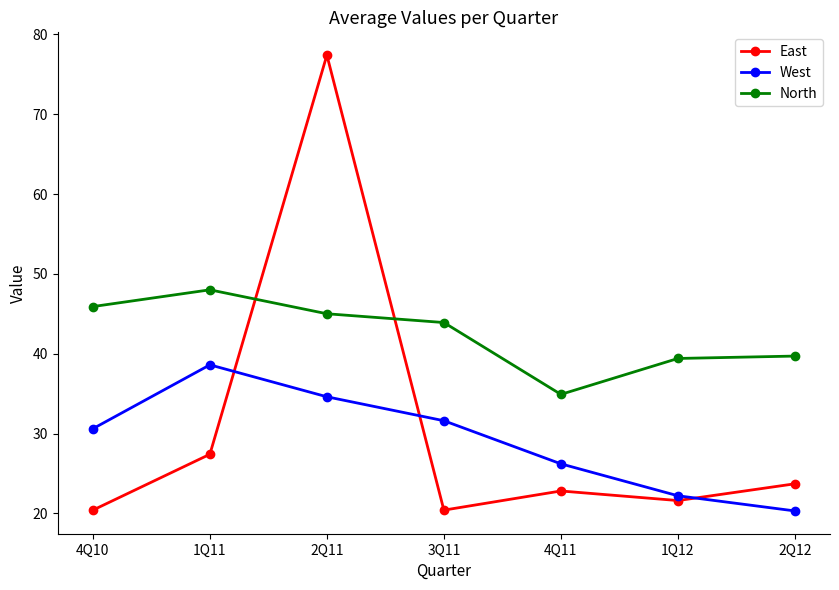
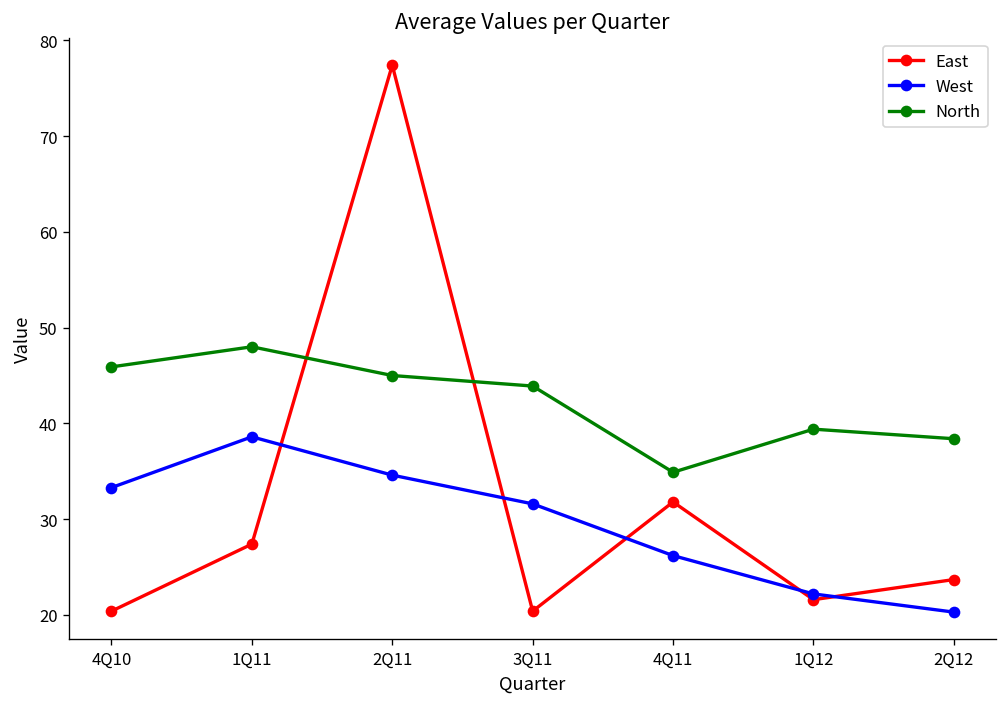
  {
    "East": {
      "4Q10": 20,
      "1Q11": 27,
      "2Q11": 77,
      "3Q11": 20,
-     "4Q11": 23,
+     "4Q11": 32,
      "1Q12": 22,
      "2Q12": 24
    },
    "West": {
-     "4Q10": 31,
+     "4Q10": 33,
      "1Q11": 39,
      "2Q11": 35,
      "3Q11": 32,
      "4Q11": 26,
      "1Q12": 22,
      "2Q12": 20
    },
    "North": {
      "4Q10": 46,
      "1Q11": 48,
      "2Q11": 45,
      "3Q11": 44,
      "4Q11": 35,
      "1Q12": 39,
-     "2Q12": 40
+     "2Q12": 38
    }
  }
